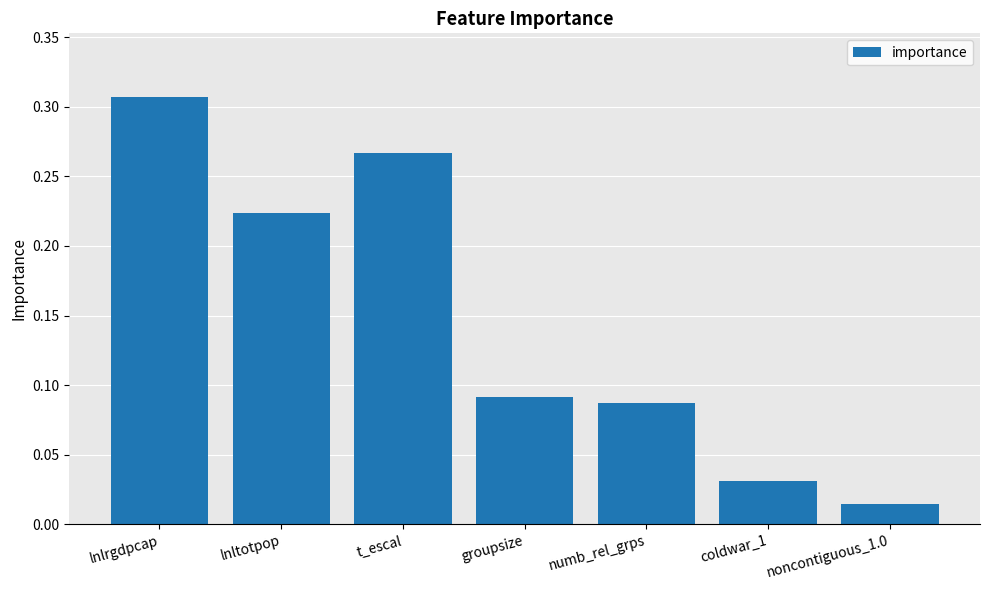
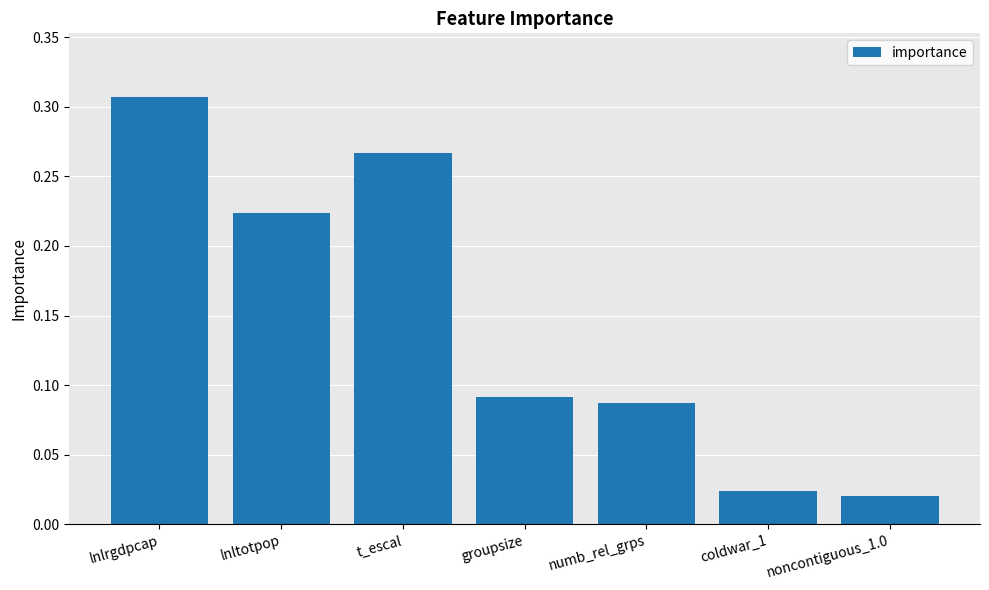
  {
    "lnlrgdpcap": 0.307,
    "lnltotpop": 0.224,
    "t_escal": 0.267,
    "groupsize": 0.092,
    "numb_rel_grps": 0.087,
-   "coldwar_1": 0.031,
-   "noncontiguous_1.0": 0.014
+   "coldwar_1": 0.024,
+   "noncontiguous_1.0": 0.021
  }
